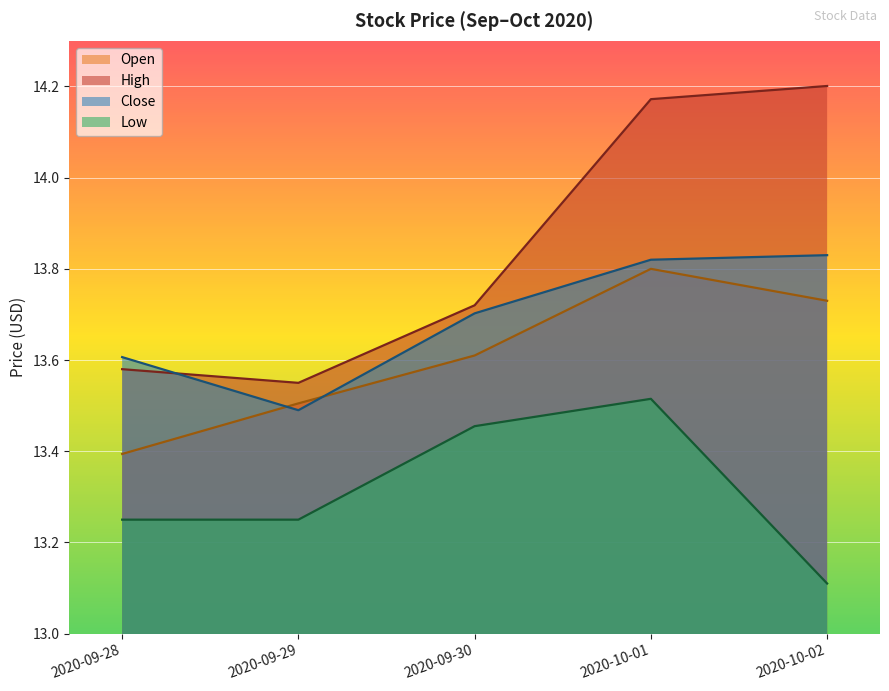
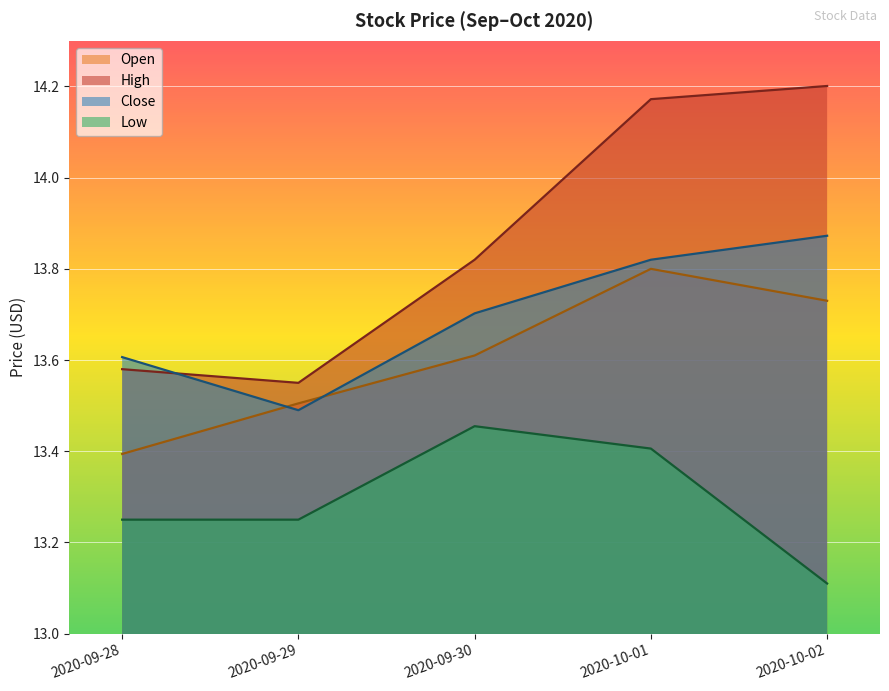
  {
    "Open": {
      "2020-09-28": 13.39,
      "2020-09-29": 13.51,
      "2020-09-30": 13.61,
      "2020-10-01": 13.80,
      "2020-10-02": 13.73
    },
    "High": {
      "2020-09-28": 13.58,
      "2020-09-29": 13.55,
-     "2020-09-30": 13.72,
+     "2020-09-30": 13.82,
      "2020-10-01": 14.17,
      "2020-10-02": 14.20
    },
    "Close": {
      "2020-09-28": 13.61,
      "2020-09-29": 13.49,
      "2020-09-30": 13.70,
      "2020-10-01": 13.82,
-     "2020-10-02": 13.83
+     "2020-10-02": 13.87
    },
    "Low": {
      "2020-09-28": 13.25,
      "2020-09-29": 13.25,
      "2020-09-30": 13.45,
-     "2020-10-01": 13.52,
+     "2020-10-01": 13.41,
      "2020-10-02": 13.11
    }
  }
